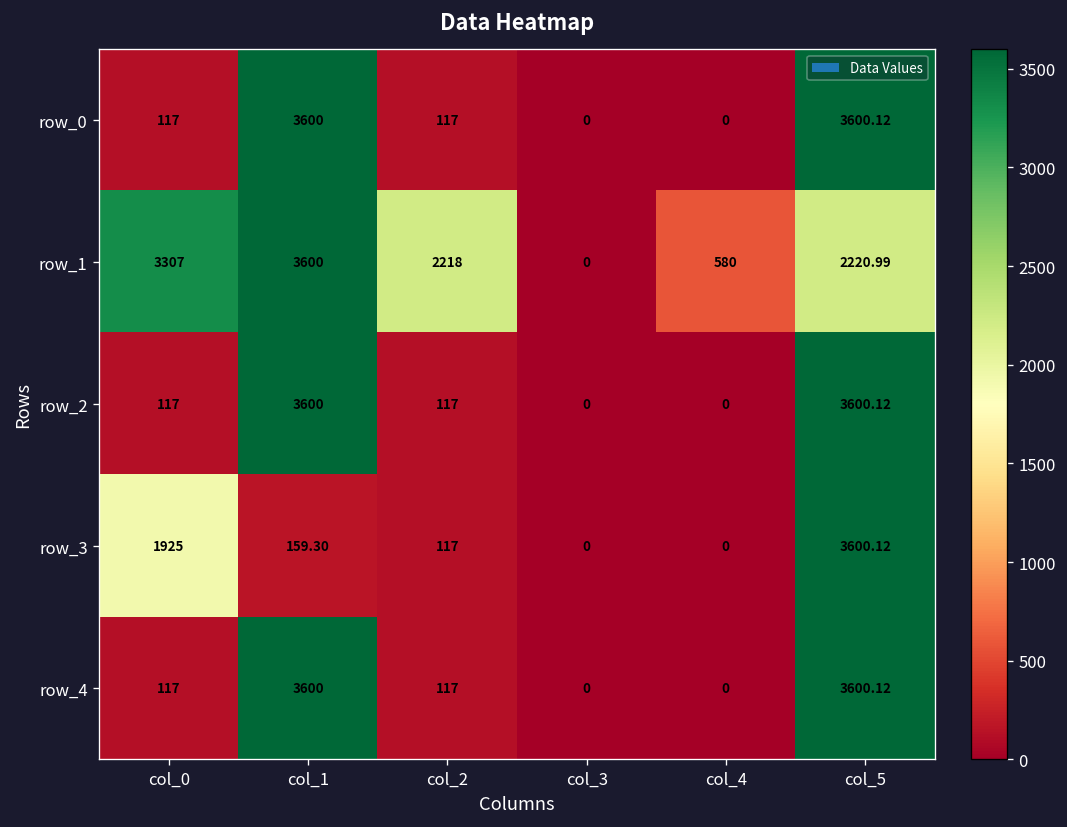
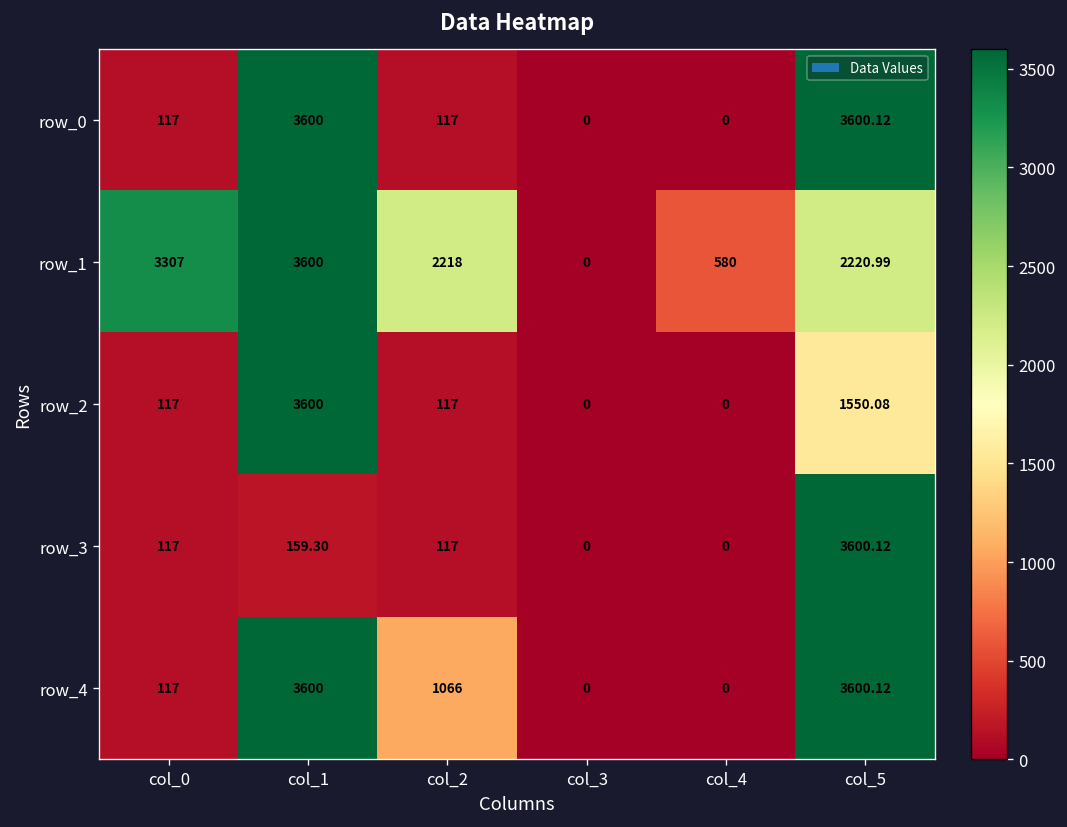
  {
    "row_0": {
      "col_0": 117,
      "col_1": 3600,
      "col_2": 117,
      "col_3": 0,
      "col_4": 0,
      "col_5": 3600.12
    },
    "row_1": {
      "col_0": 3307,
      "col_1": 3600,
      "col_2": 2218,
      "col_3": 0,
      "col_4": 580,
      "col_5": 2220.99
    },
    "row_2": {
      "col_0": 117,
      "col_1": 3600,
      "col_2": 117,
      "col_3": 0,
      "col_4": 0,
-     "col_5": 3600.12
+     "col_5": 1550.08
    },
    "row_3": {
-     "col_0": 1925,
+     "col_0": 117,
      "col_1": 159.30,
      "col_2": 117,
      "col_3": 0,
      "col_4": 0,
      "col_5": 3600.12
    },
    "row_4": {
      "col_0": 117,
      "col_1": 3600,
-     "col_2": 117,
+     "col_2": 1066,
      "col_3": 0,
      "col_4": 0,
      "col_5": 3600.12
    }
  }
